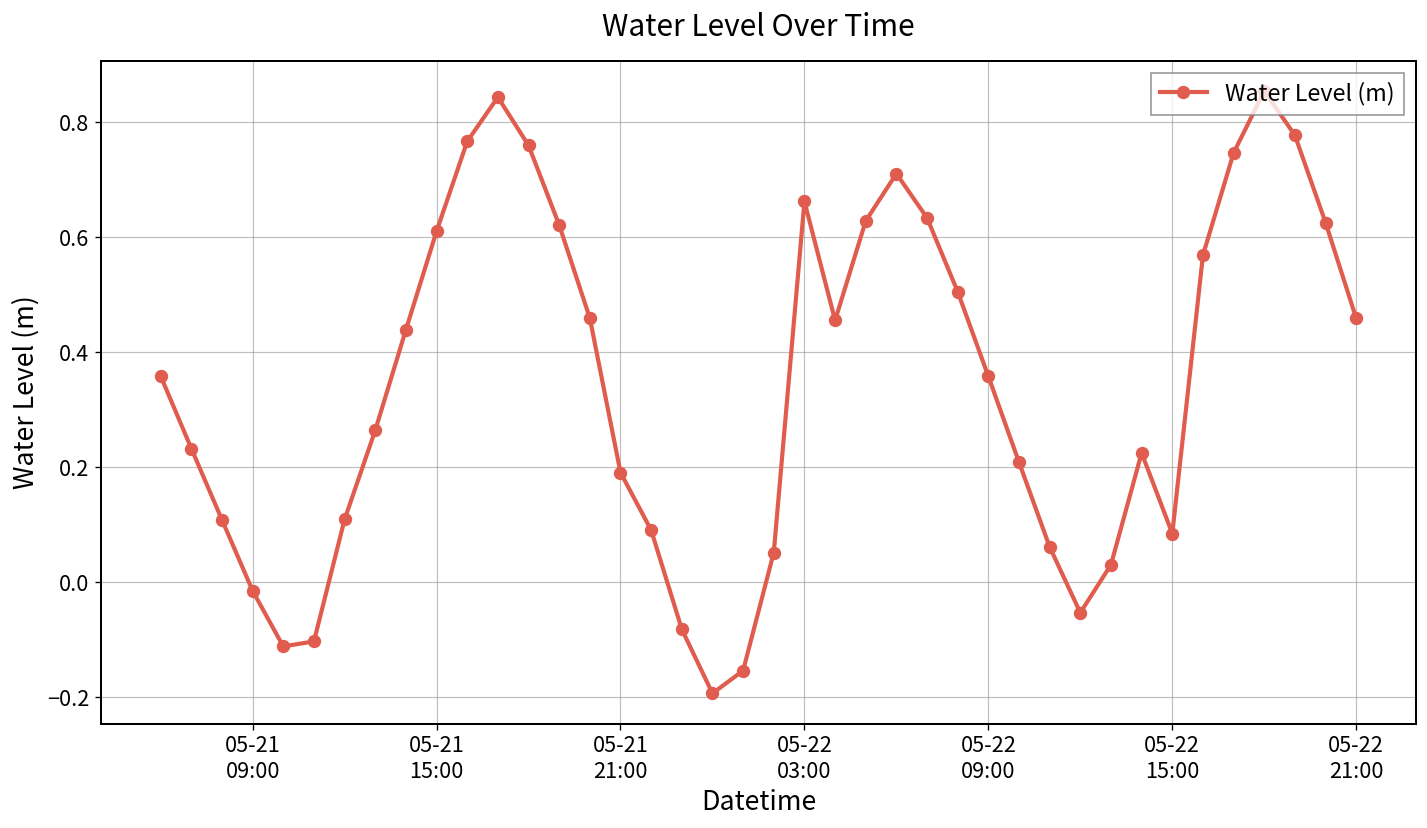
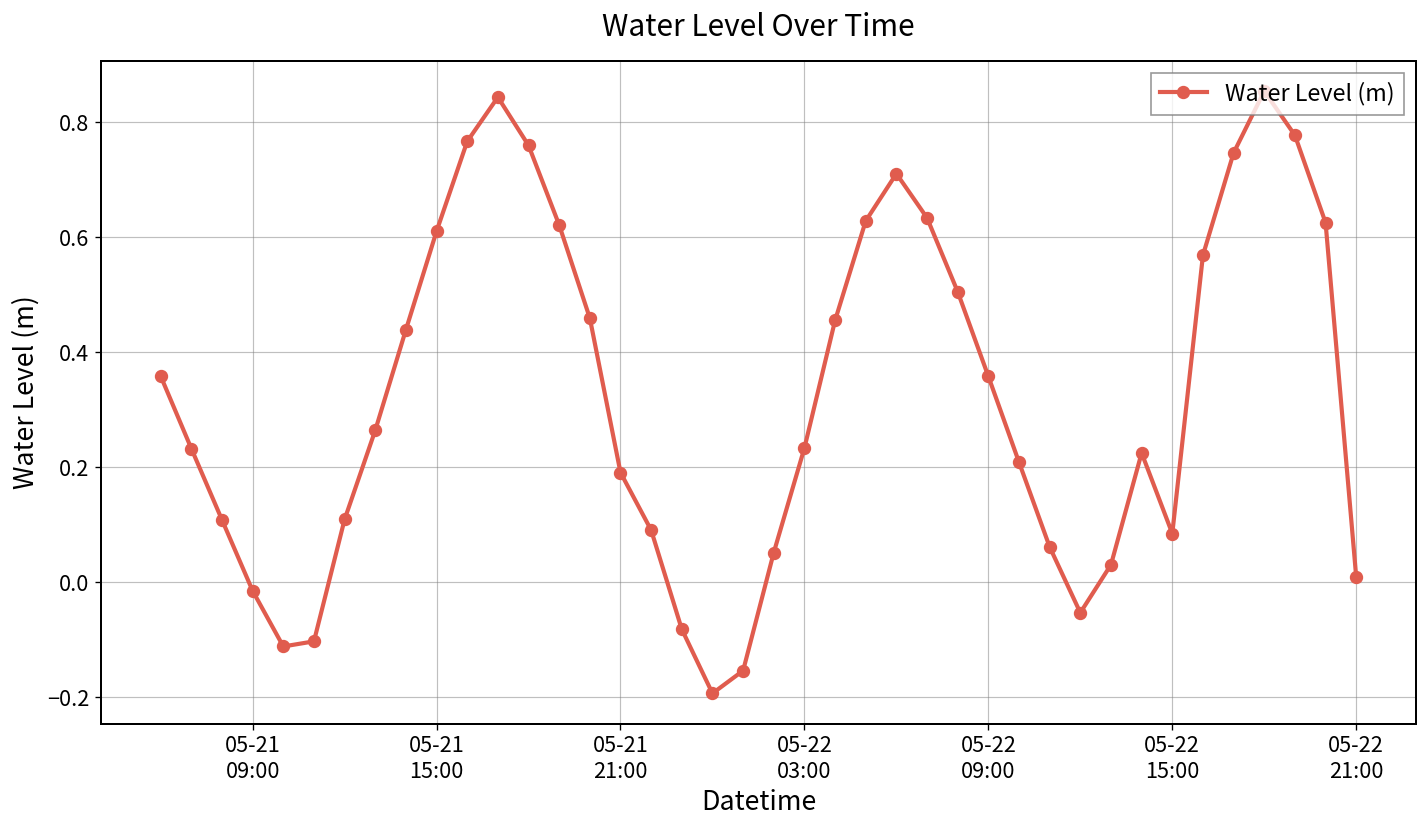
  {
    "05-21 09:00": -0.01,
    "05-21 15:00": 0.61,
    "05-21 21:00": 0.19,
-   "05-22 03:00": 0.66,
+   "05-22 03:00": 0.23,
    "05-22 09:00": 0.36,
    "05-22 15:00": 0.08,
-   "05-22 21:00": 0.46
+   "05-22 21:00": 0.01
  }
